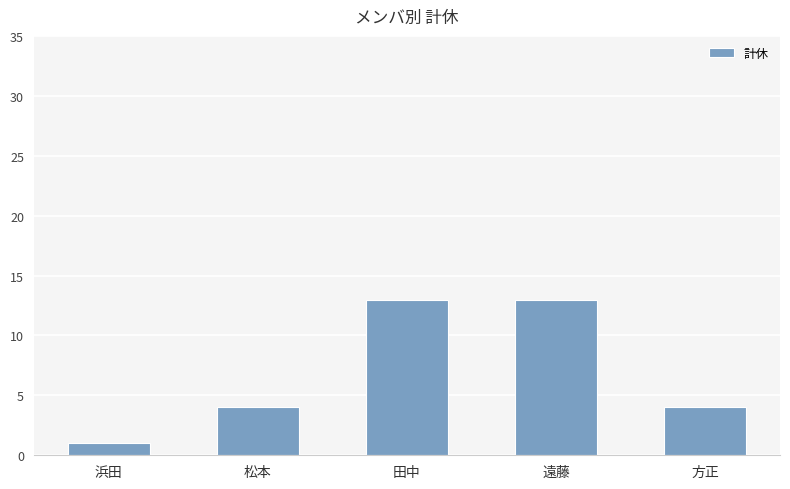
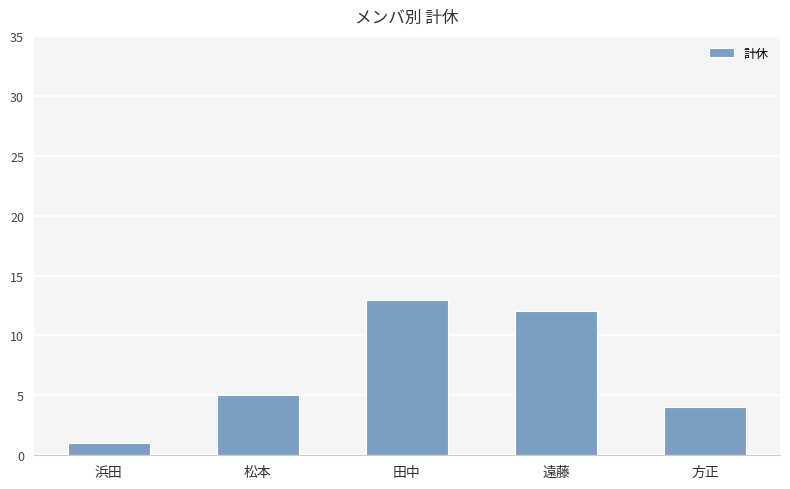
  {
    "浜田": 1,
-   "松本": 4,
+   "松本": 5,
    "田中": 13,
-   "遠藤": 13,
+   "遠藤": 12,
    "方正": 4
  }
